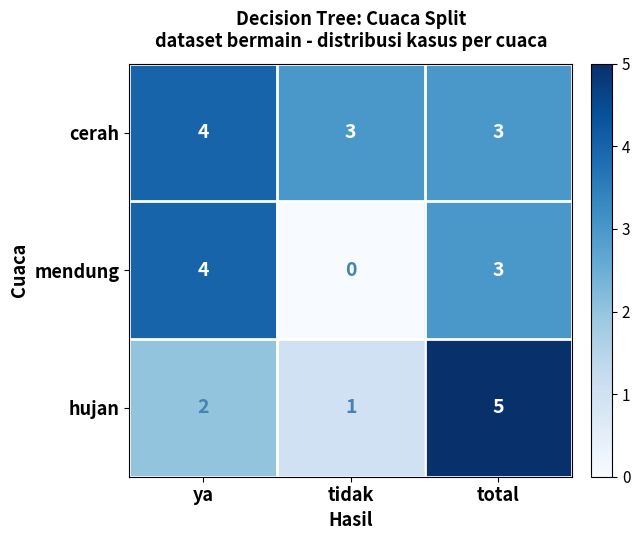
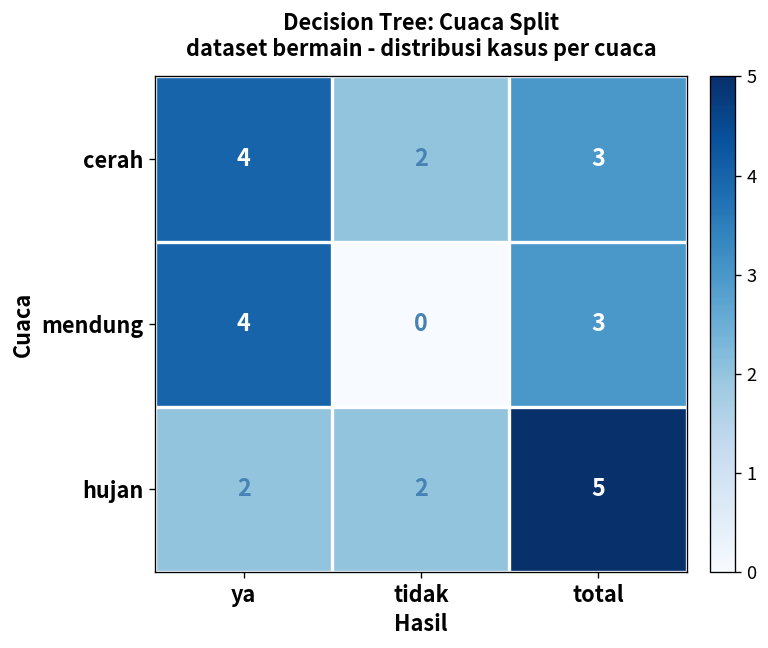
  {
    "cerah": {
      "ya": 4,
-     "tidak": 3,
+     "tidak": 2,
      "total": 3
    },
    "mendung": {
      "ya": 4,
      "tidak": 0,
      "total": 3
    },
    "hujan": {
      "ya": 2,
-     "tidak": 1,
+     "tidak": 2,
      "total": 5
    }
  }
